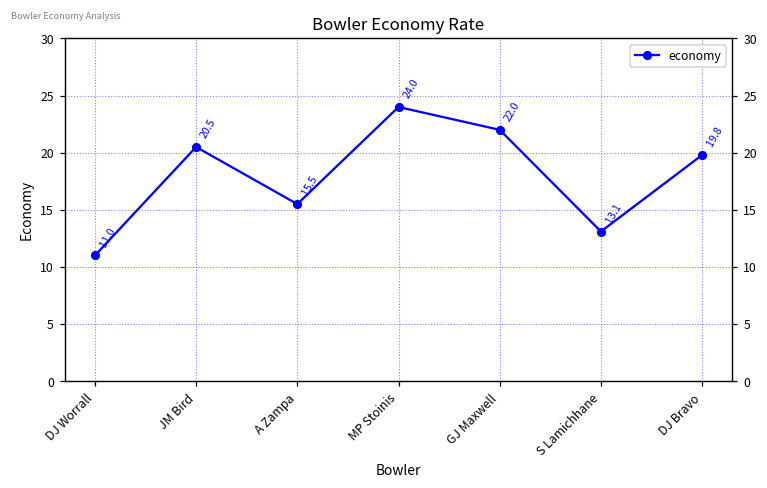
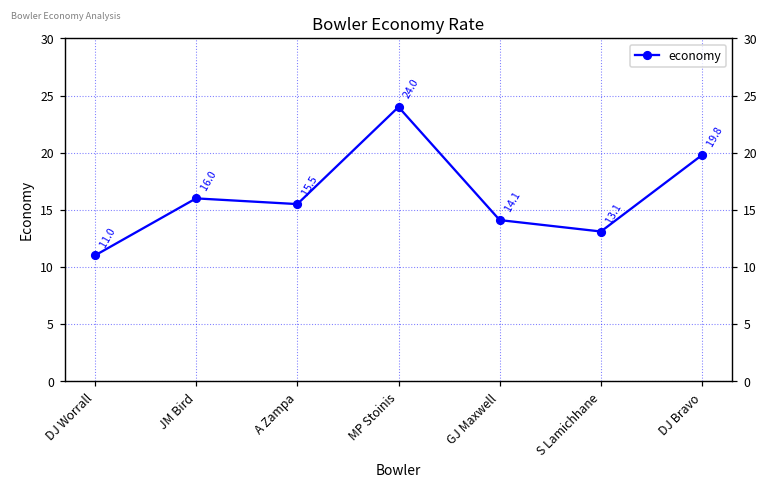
  {
    "DJ Worrall": 11.0,
-   "JM Bird": 20.5,
+   "JM Bird": 16.0,
    "A Zampa": 15.5,
    "MP Stoinis": 24.0,
-   "GJ Maxwell": 22.0,
+   "GJ Maxwell": 14.1,
    "S Lamichhane": 13.1,
    "DJ Bravo": 19.8
  }
